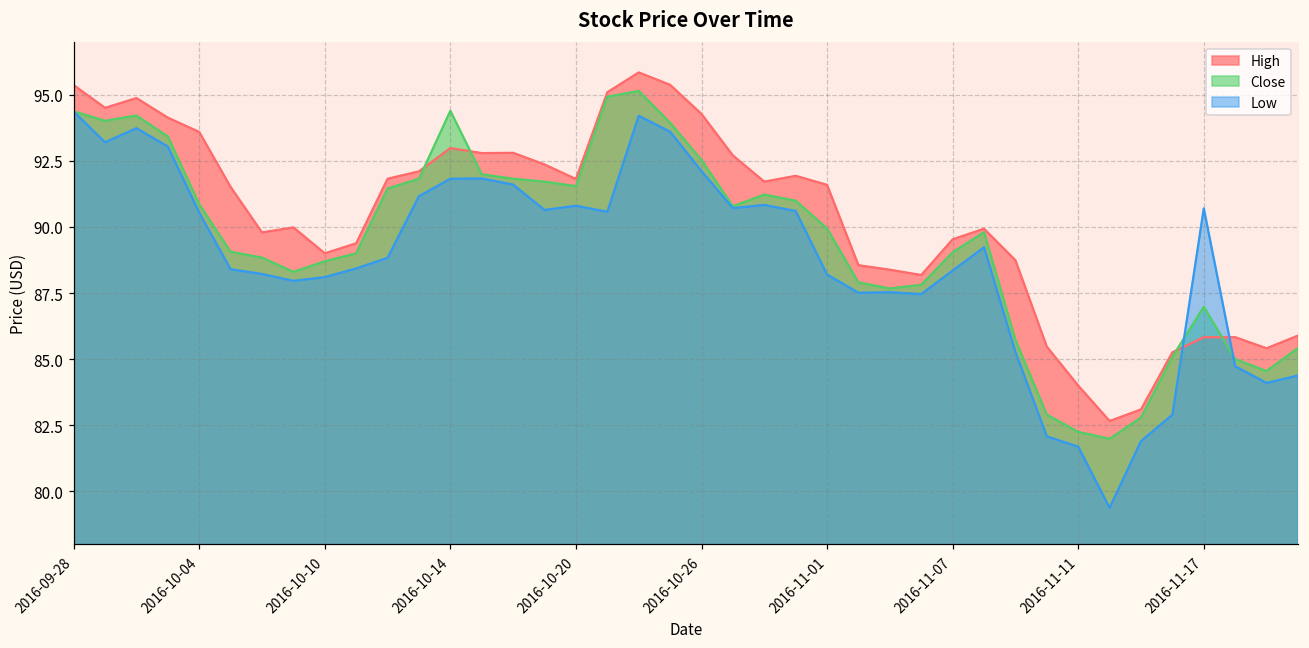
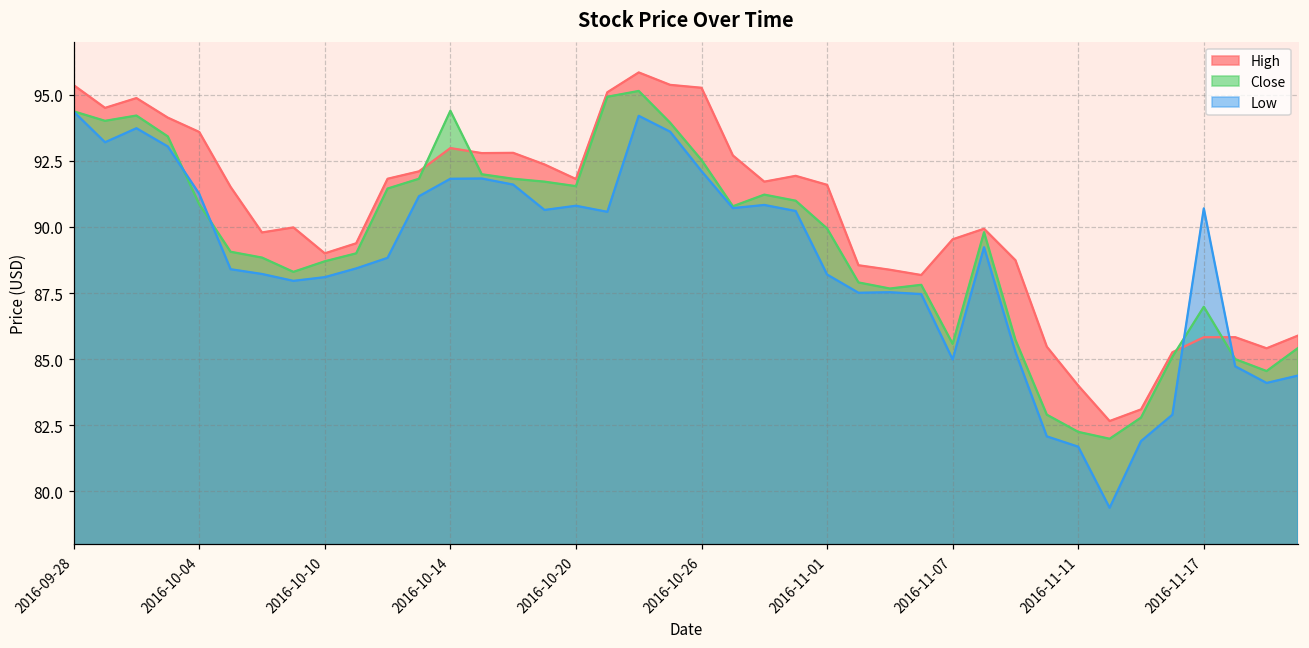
  {
    "High": {
      "2016-09-28": 95.4,
      "2016-10-04": 93.6,
      "2016-10-10": 89.0,
      "2016-10-14": 93.0,
      "2016-10-20": 91.8,
-     "2016-10-26": 94.3,
+     "2016-10-26": 95.3,
      "2016-11-01": 91.6,
      "2016-11-07": 89.5,
      "2016-11-11": 84.0,
      "2016-11-17": 85.8
    },
    "Close": {
      "2016-10-04": 90.9,
      "2016-10-10": 88.7,
      "2016-10-14": 94.4,
      "2016-10-20": 91.5,
      "2016-10-26": 92.5,
      "2016-11-01": 89.9,
-     "2016-11-07": 89.0,
+     "2016-11-07": 85.6,
      "2016-11-11": 82.3,
      "2016-11-17": 87.0
    },
    "Low": {
-     "2016-10-04": 90.5,
+     "2016-10-04": 91.3,
      "2016-10-10": 88.1,
      "2016-10-14": 91.8,
      "2016-10-20": 90.8,
      "2016-10-26": 92.1,
      "2016-11-01": 88.2,
-     "2016-11-07": 88.4,
+     "2016-11-07": 85.0,
      "2016-11-11": 81.7,
      "2016-11-17": 90.7
    }
  }
